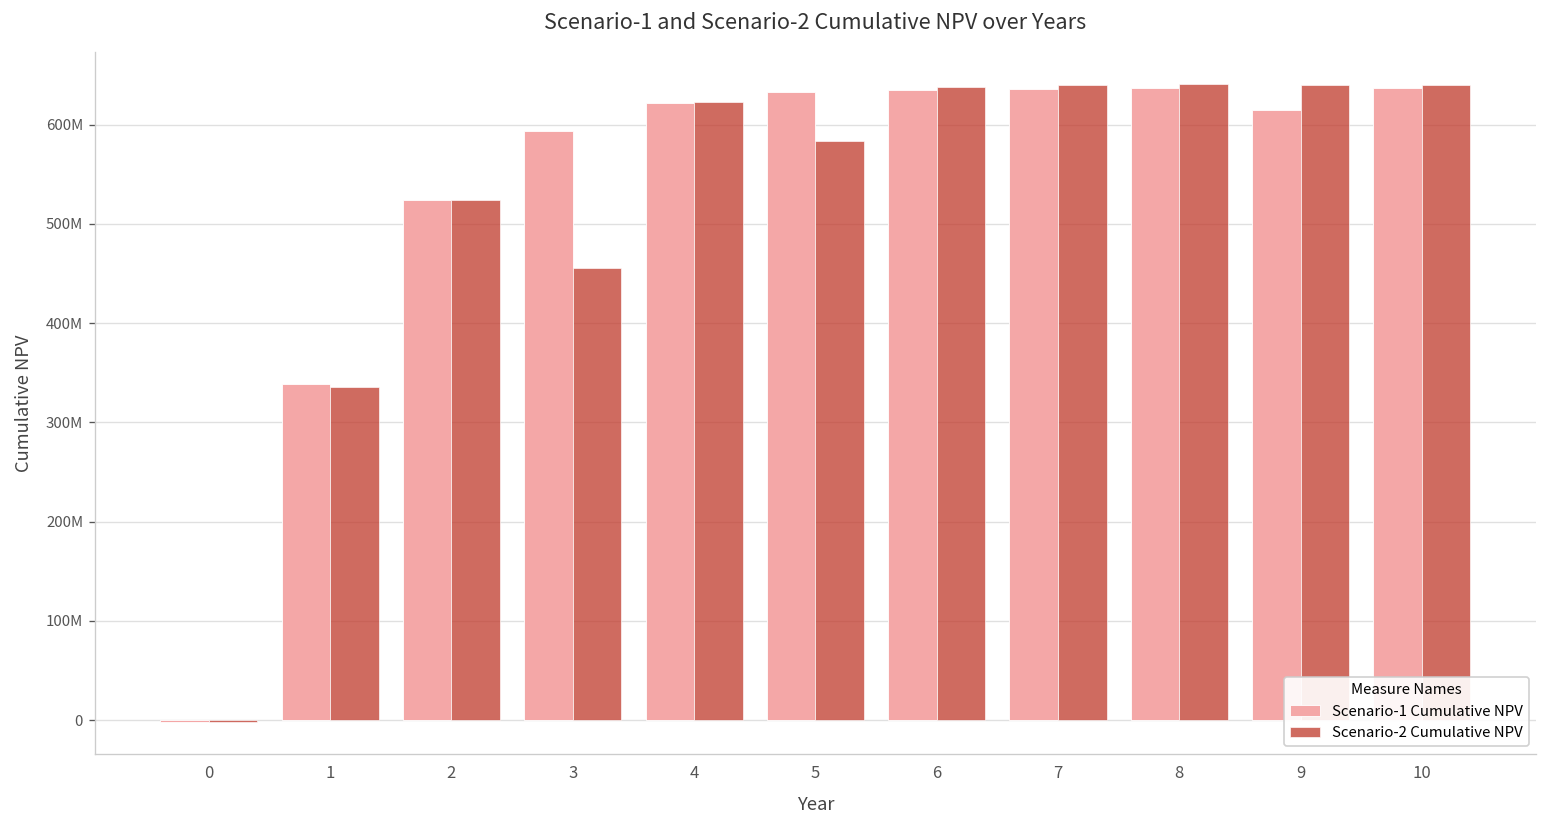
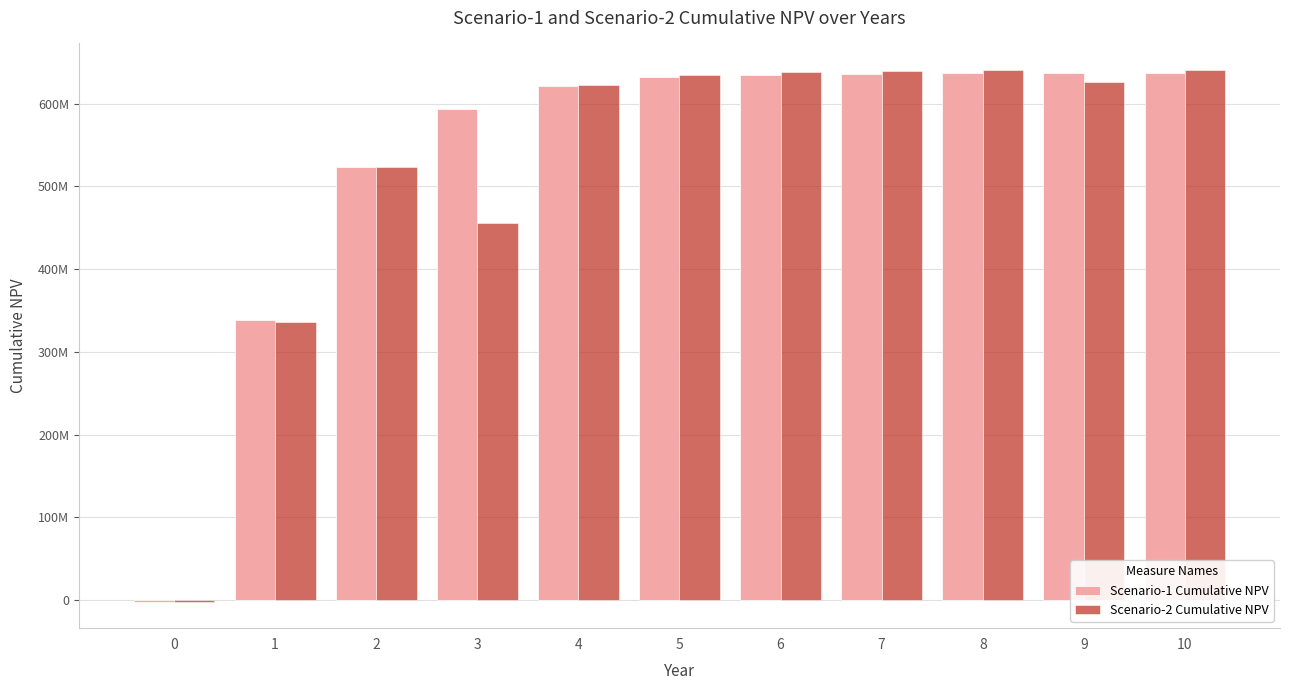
  {
    "Scenario-1 Cumulative NPV": {
      "1": 340000000,
      "2": 520000000,
      "3": 590000000,
      "4": 620000000,
      "5": 630000000,
      "6": 630000000,
      "7": 640000000,
      "8": 640000000,
-     "9": 610000000,
+     "9": 640000000,
      "10": 640000000
    },
    "Scenario-2 Cumulative NPV": {
      "1": 340000000,
      "2": 520000000,
      "3": 460000000,
      "4": 620000000,
-     "5": 580000000,
+     "5": 630000000,
      "6": 640000000,
      "7": 640000000,
      "8": 640000000,
-     "9": 640000000,
+     "9": 630000000,
      "10": 640000000
    }
  }
